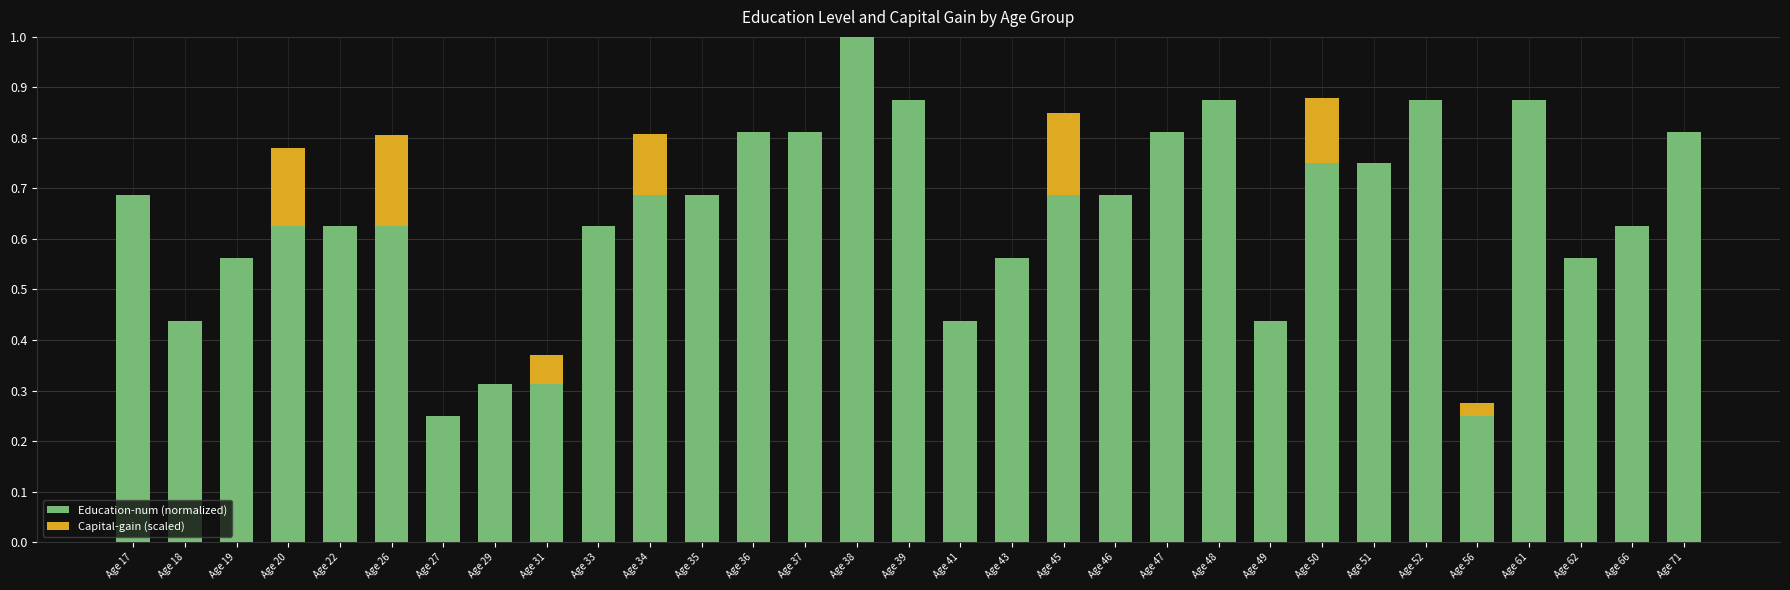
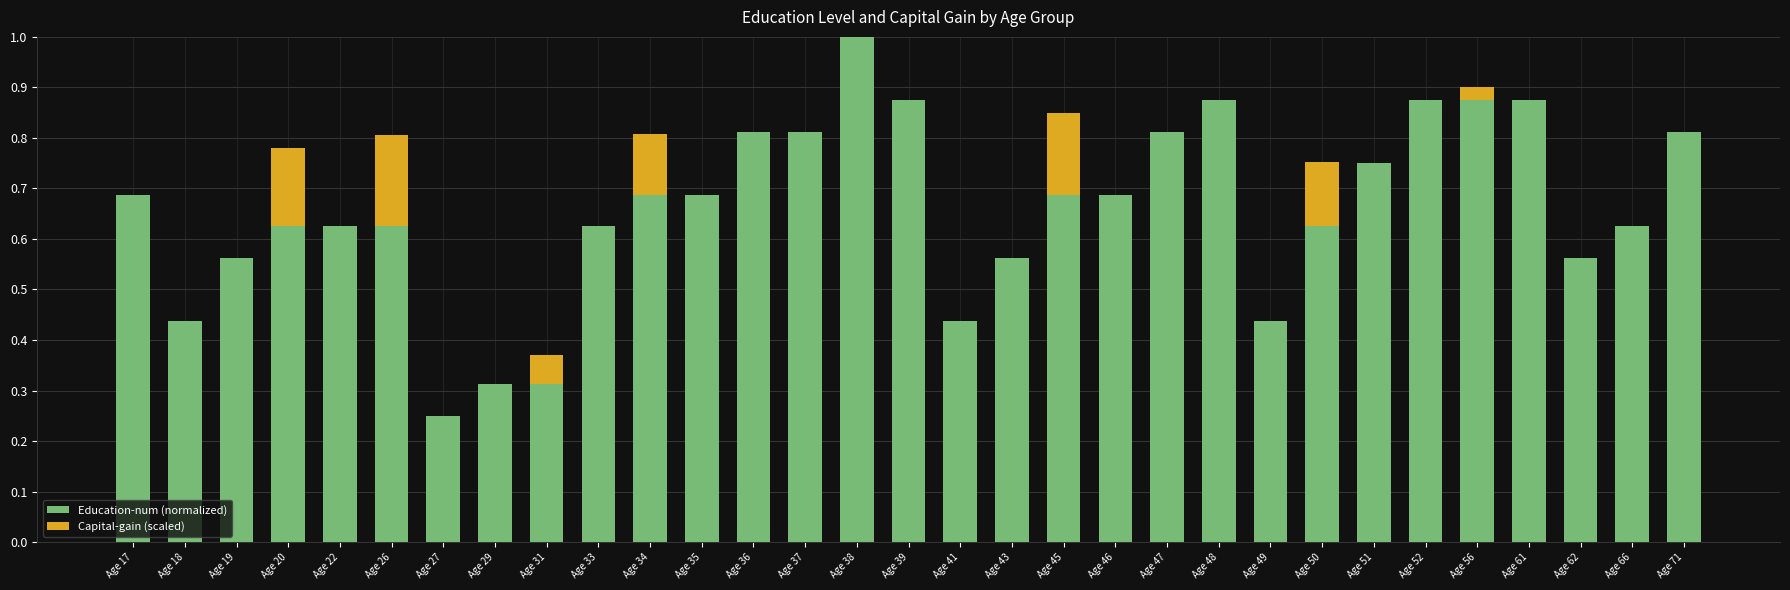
  {
    "Education-num (normalized)": {
      "Age 17": 0.69,
      "Age 18": 0.44,
      "Age 19": 0.56,
      "Age 20": 0.63,
      "Age 22": 0.63,
      "Age 26": 0.63,
      "Age 27": 0.25,
      "Age 29": 0.31,
      "Age 31": 0.31,
      "Age 33": 0.63,
      "Age 34": 0.69,
      "Age 35": 0.69,
      "Age 36": 0.81,
      "Age 37": 0.81,
      "Age 38": 1.00,
      "Age 39": 0.88,
      "Age 41": 0.44,
      "Age 43": 0.56,
      "Age 45": 0.69,
      "Age 46": 0.69,
      "Age 47": 0.81,
      "Age 48": 0.88,
      "Age 49": 0.44,
-     "Age 50": 0.75,
+     "Age 50": 0.63,
      "Age 51": 0.75,
      "Age 52": 0.88,
-     "Age 56": 0.25,
+     "Age 56": 0.88,
      "Age 61": 0.88,
      "Age 62": 0.56,
      "Age 66": 0.63,
      "Age 71": 0.81
    },
    "Capital-gain (scaled)": {
      "Age 17": 0.00,
      "Age 18": 0.00,
      "Age 19": 0.00,
      "Age 20": 0.15,
      "Age 22": 0.00,
      "Age 26": 0.18,
      "Age 27": 0.00,
      "Age 29": 0.00,
      "Age 31": 0.06,
      "Age 33": 0.00,
      "Age 34": 0.12,
      "Age 35": 0.00,
      "Age 36": 0.00,
      "Age 37": 0.00,
      "Age 38": 0.00,
      "Age 39": 0.00,
      "Age 41": 0.00,
      "Age 43": 0.00,
      "Age 45": 0.16,
      "Age 46": 0.00,
      "Age 47": 0.00,
      "Age 48": 0.00,
      "Age 49": 0.00,
      "Age 50": 0.13,
      "Age 51": 0.00,
      "Age 52": 0.00,
      "Age 56": 0.03,
      "Age 61": 0.00,
      "Age 62": 0.00,
      "Age 66": 0.00,
      "Age 71": 0.00
    }
  }
